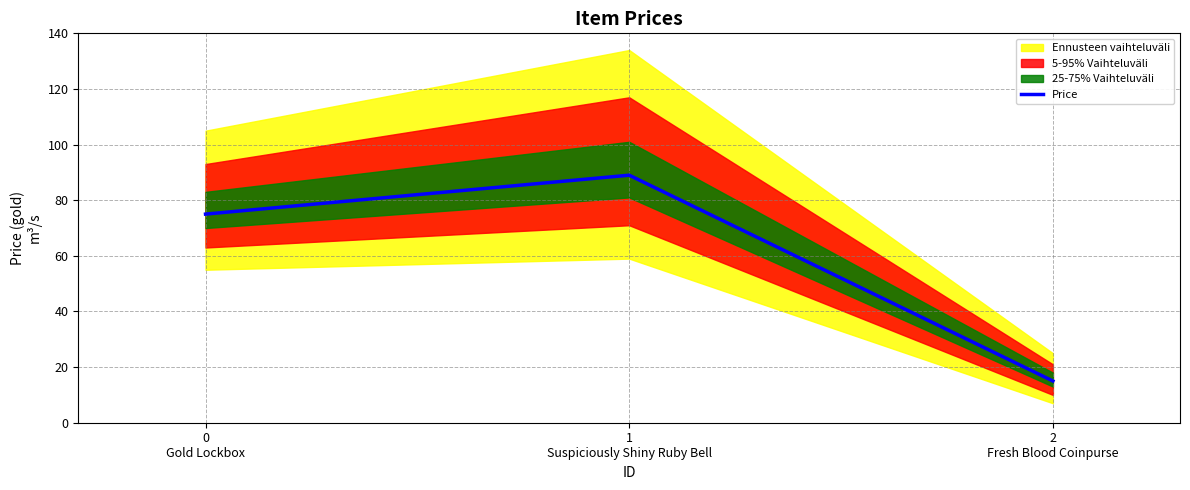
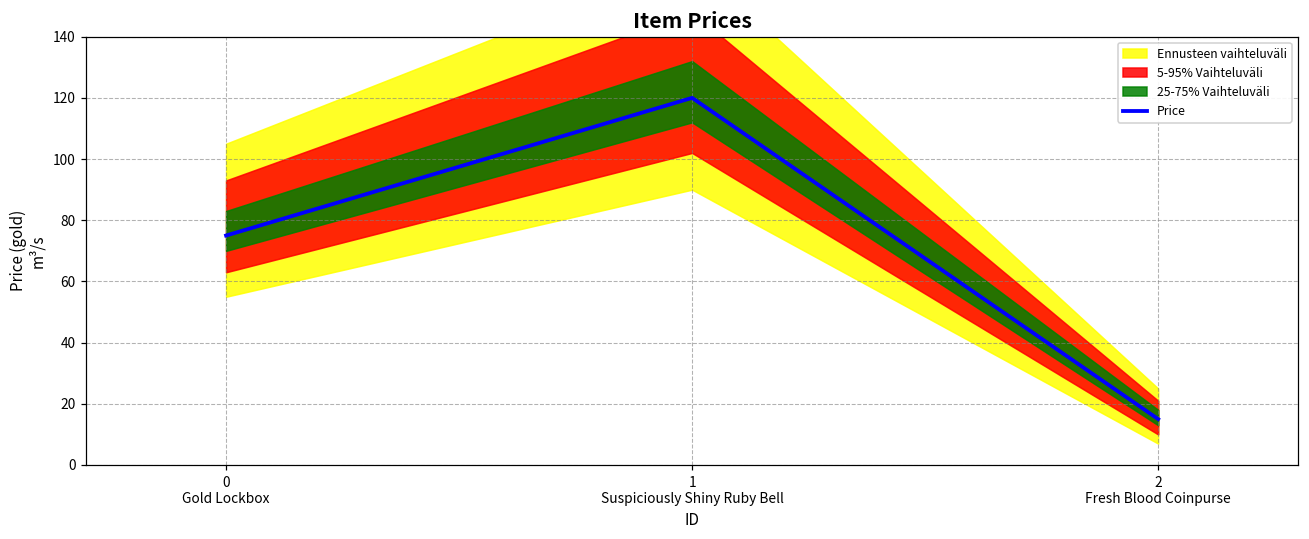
  {
    "Price": {
      "0 Gold Lockbox": 75,
-     "1 Suspiciously Shiny Ruby Bell": 89,
+     "1 Suspiciously Shiny Ruby Bell": 120,
      "2 Fresh Blood Coinpurse": 15
    }
  }
